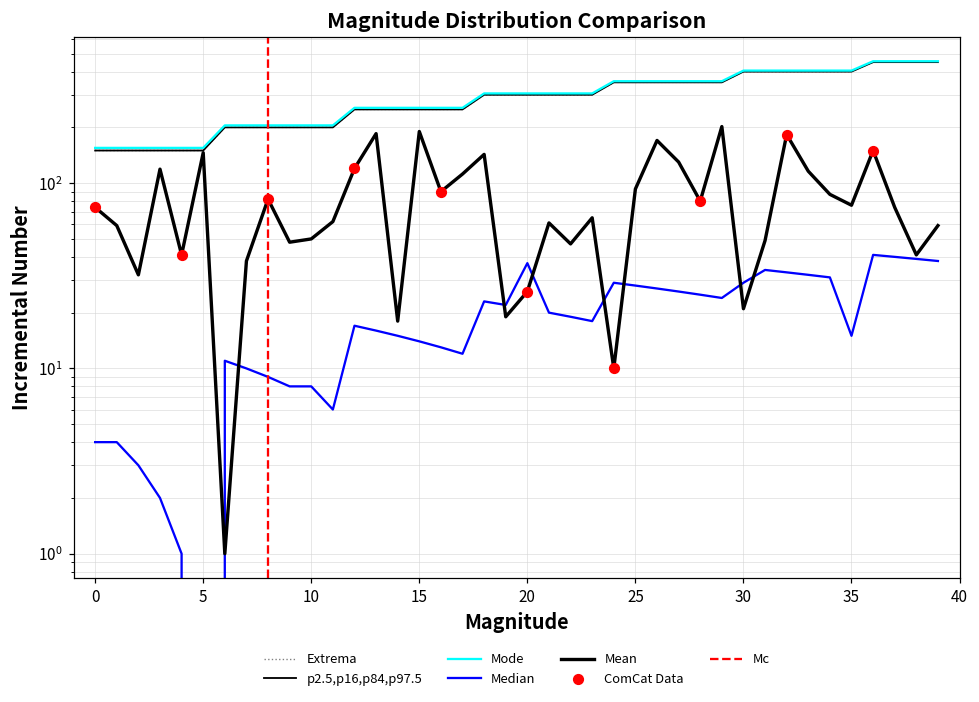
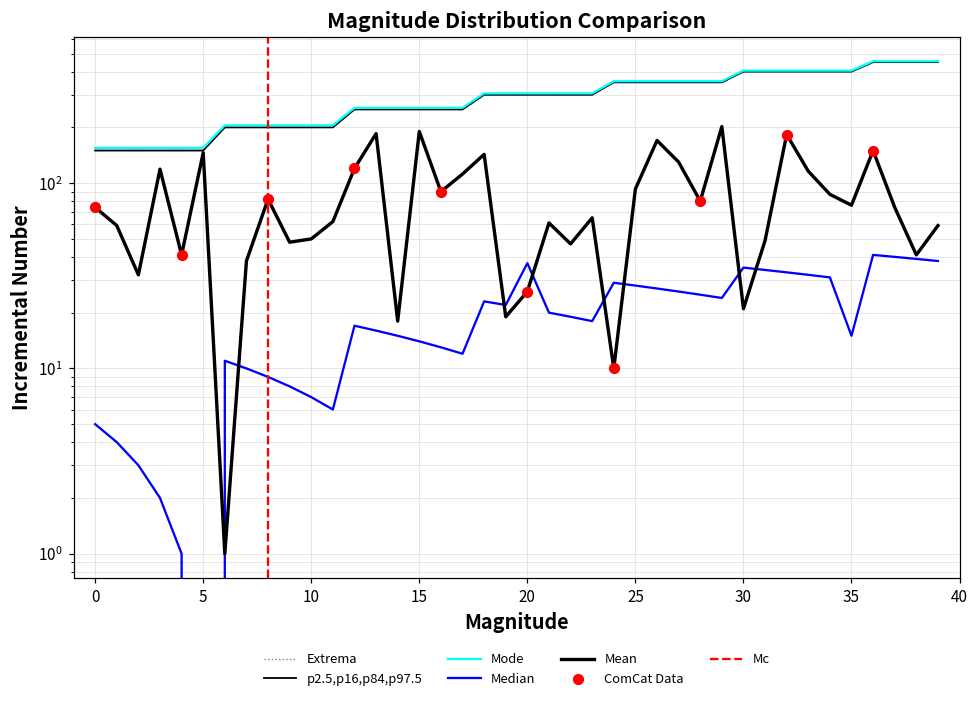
  {
    "Median": {
-     "0": 4,
-     "10": 8,
+     "0": 5,
+     "10": 7,
      "15": 14,
      "20": 37,
      "25": 28,
-     "30": 29,
+     "30": 35,
      "35": 15
    }
  }
